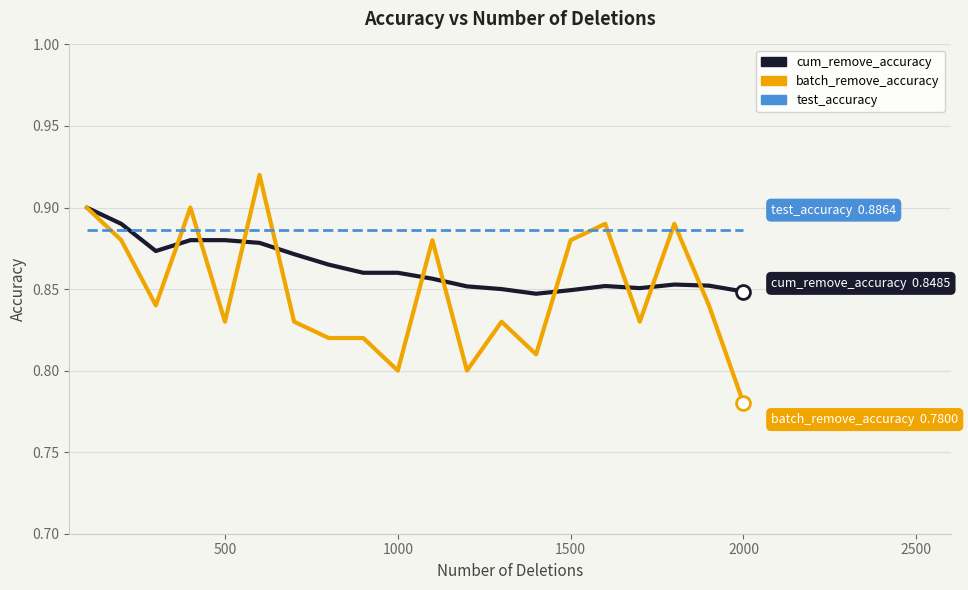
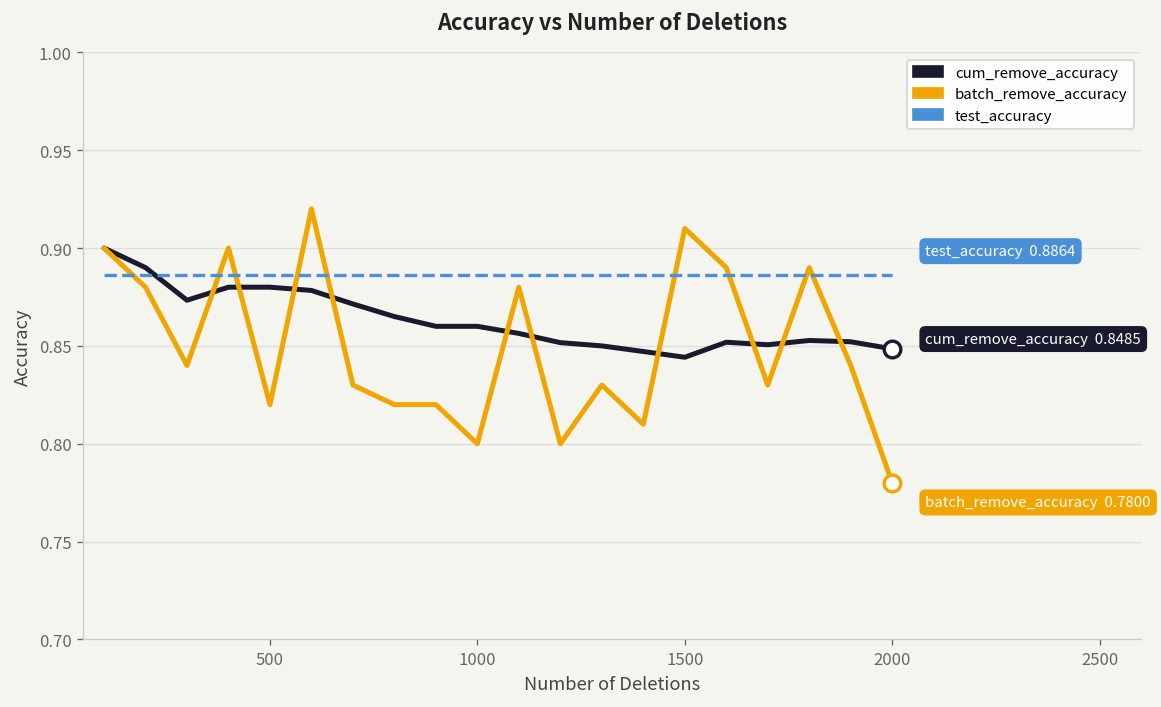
  {
    "cum_remove_accuracy": {
      "500": 0.880,
      "1000": 0.860,
-     "1500": 0.849
+     "1500": 0.844
    },
    "batch_remove_accuracy": {
-     "500": 0.83,
+     "500": 0.82,
      "1000": 0.80,
-     "1500": 0.88
+     "1500": 0.91
    },
    "test_accuracy": {
      "500": 0.886,
      "1000": 0.886,
      "1500": 0.886,
      "2000": 0.886
    }
  }
